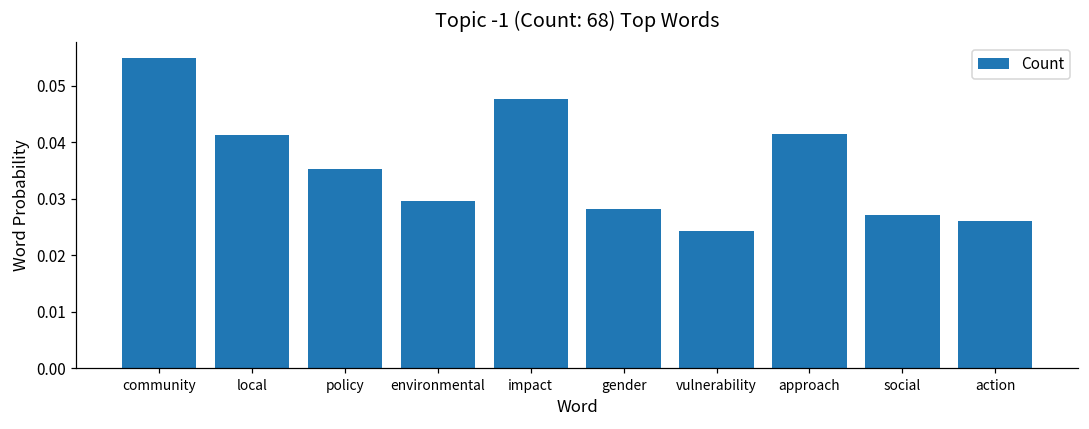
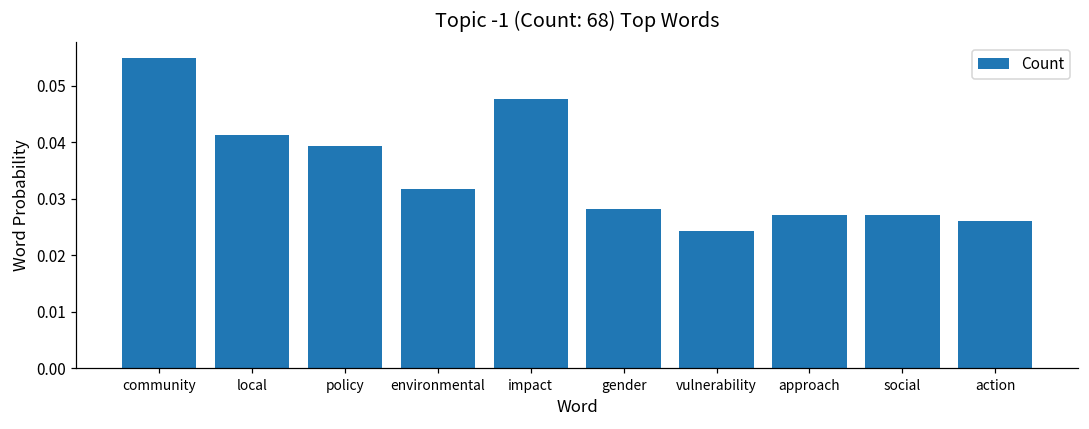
  {
    "community": 0.055,
    "local": 0.041,
-   "policy": 0.035,
-   "environmental": 0.030,
+   "policy": 0.039,
+   "environmental": 0.032,
    "impact": 0.048,
    "gender": 0.028,
    "vulnerability": 0.024,
-   "approach": 0.041,
+   "approach": 0.027,
    "social": 0.027,
    "action": 0.026
  }
